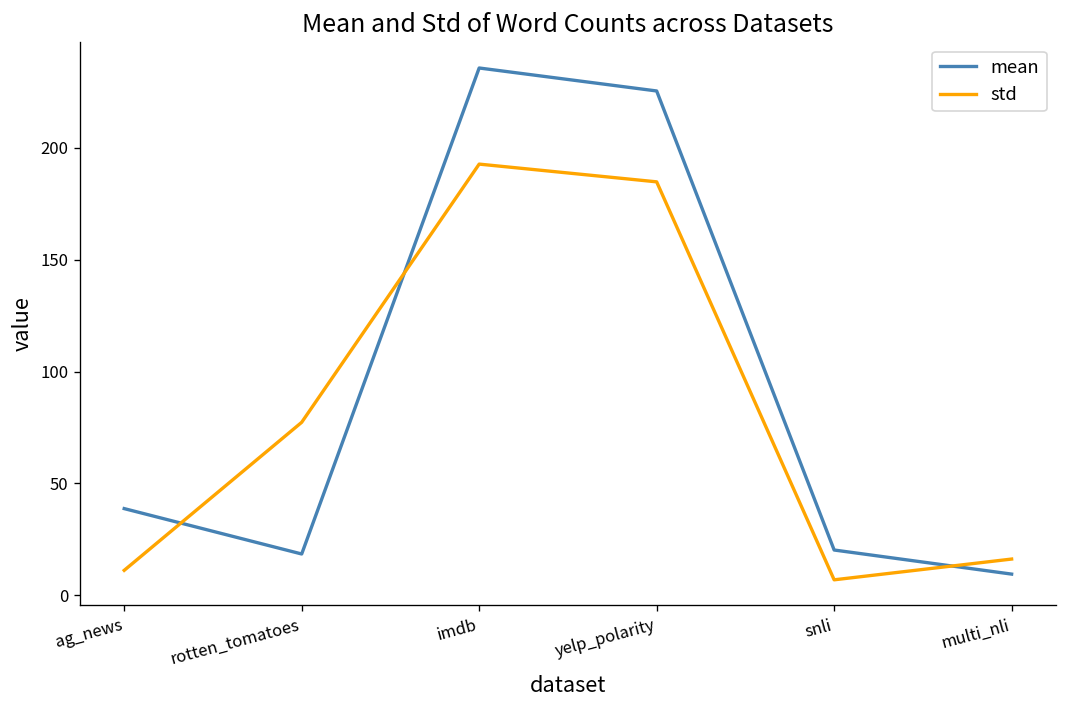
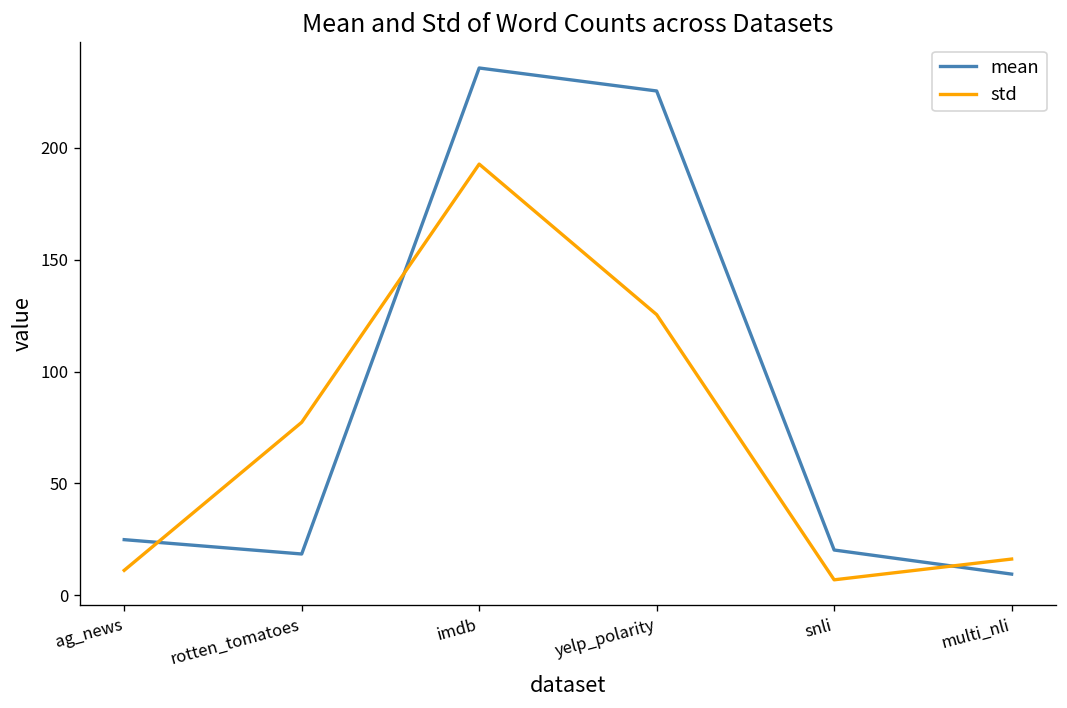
  {
    "mean": {
-     "ag_news": 39,
+     "ag_news": 25,
      "rotten_tomatoes": 18,
      "imdb": 236,
      "yelp_polarity": 225,
      "snli": 20,
      "multi_nli": 10
    },
    "std": {
      "ag_news": 11,
      "rotten_tomatoes": 77,
      "imdb": 193,
-     "yelp_polarity": 185,
+     "yelp_polarity": 125,
      "snli": 7,
      "multi_nli": 16
    }
  }
